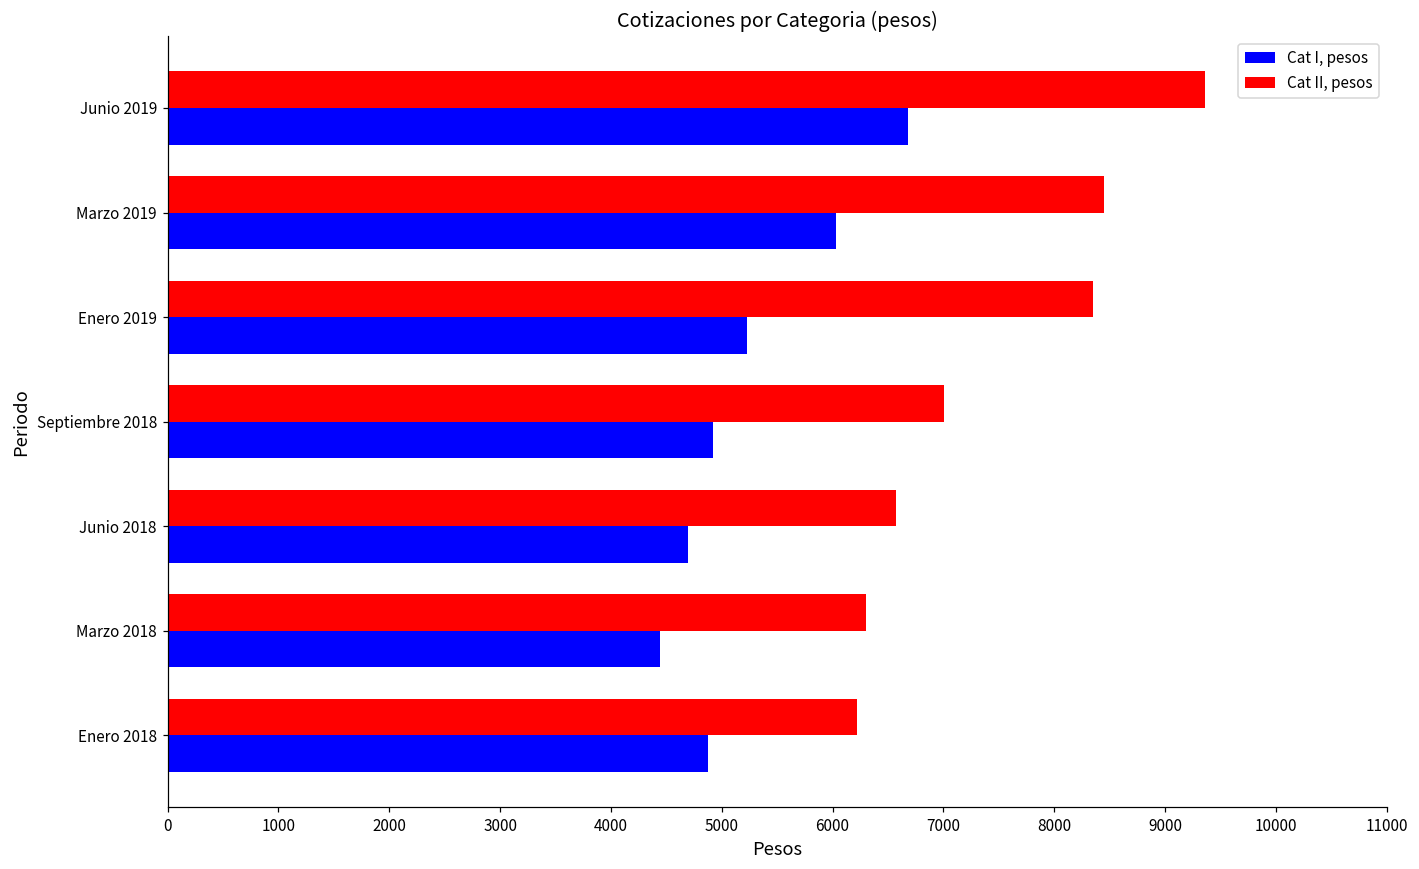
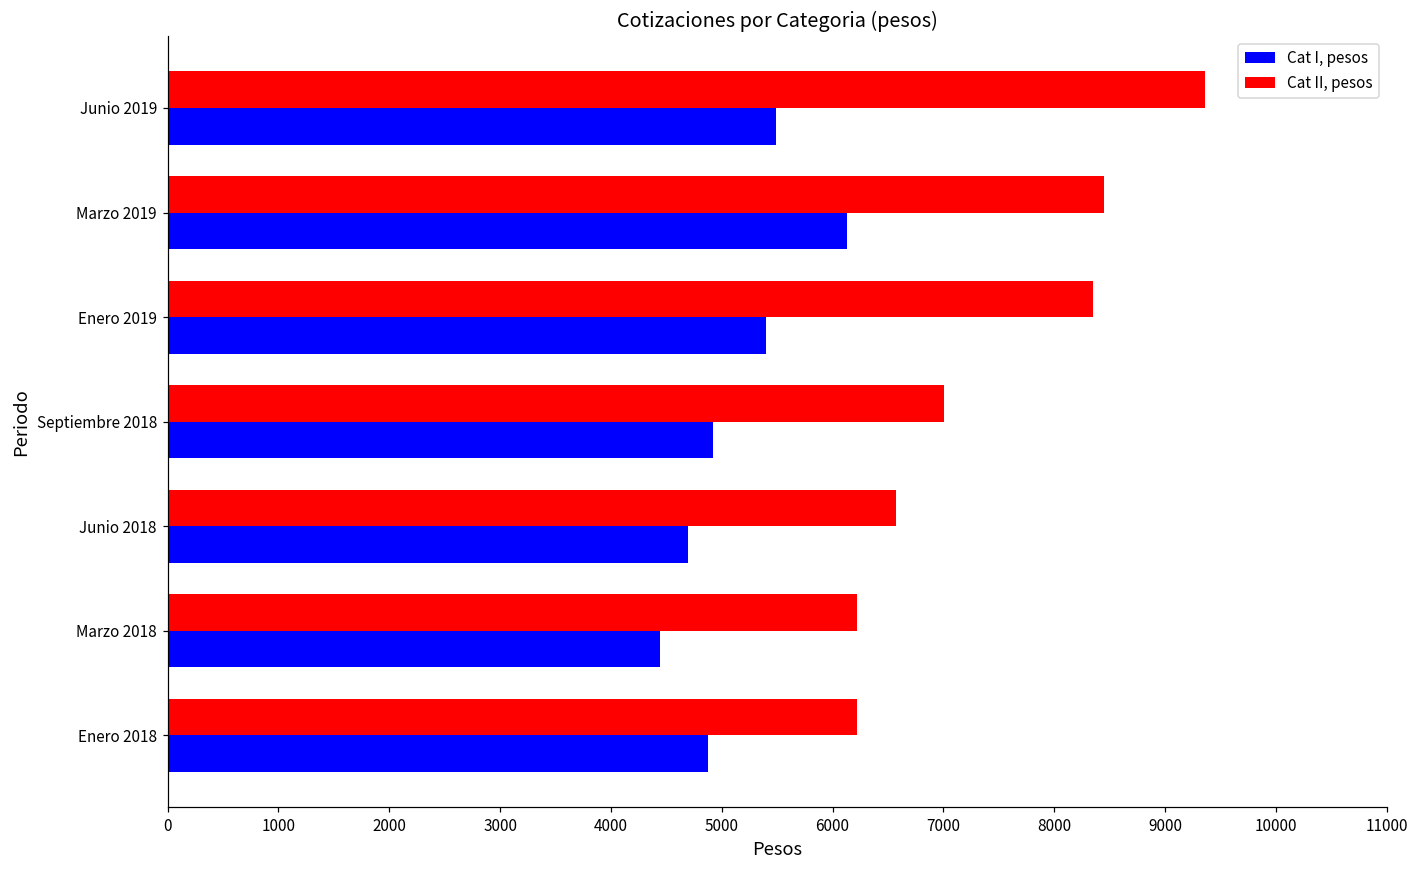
  {
    "Cat I, pesos": {
-     "Junio 2019": 6680,
-     "Marzo 2019": 6040,
-     "Enero 2019": 5230,
+     "Junio 2019": 5490,
+     "Marzo 2019": 6130,
+     "Enero 2019": 5400,
      "Septiembre 2018": 4920,
      "Junio 2018": 4690,
      "Marzo 2018": 4440,
      "Enero 2018": 4880
    },
    "Cat II, pesos": {
      "Junio 2019": 9360,
      "Marzo 2019": 8450,
      "Enero 2019": 8350,
      "Septiembre 2018": 7010,
      "Junio 2018": 6570,
-     "Marzo 2018": 6300,
+     "Marzo 2018": 6220,
      "Enero 2018": 6220
    }
  }
